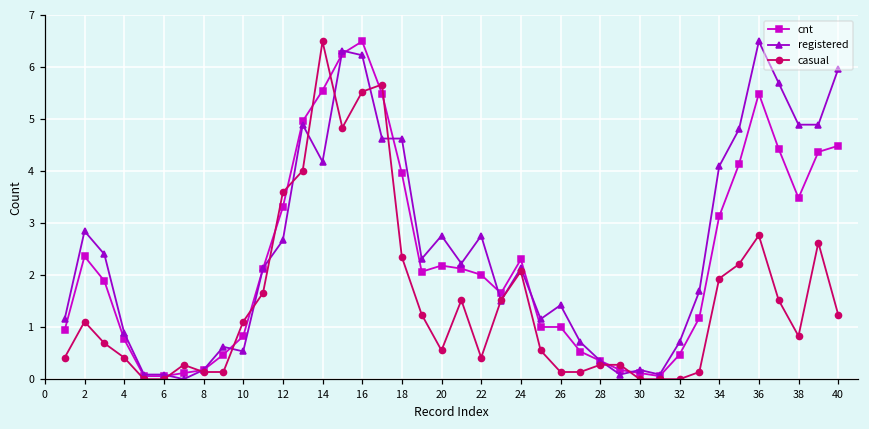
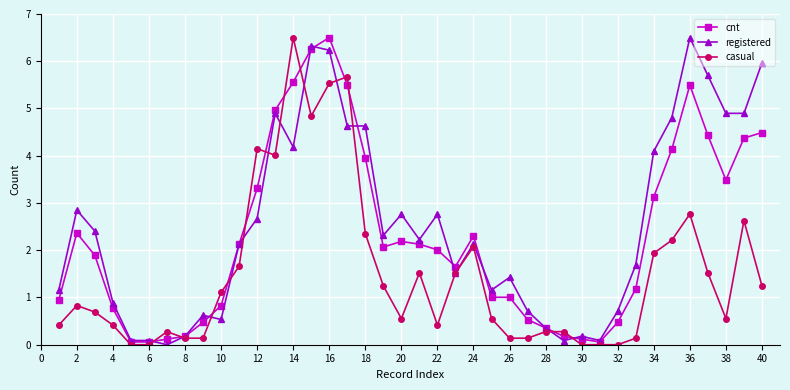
  {
    "casual": {
-     "2": 1.1,
+     "2": 0.8,
      "4": 0.4,
      "6": 0.0,
      "10": 1.1,
-     "12": 3.6,
+     "12": 4.1,
      "14": 6.5,
      "16": 5.5,
      "18": 2.4,
      "20": 0.6,
      "22": 0.4,
      "24": 2.1,
      "26": 0.1,
      "28": 0.3,
      "30": 0.0,
      "32": 0.0,
      "34": 1.9,
      "36": 2.8,
-     "38": 0.8,
+     "38": 0.6,
      "40": 1.2
    }
  }
